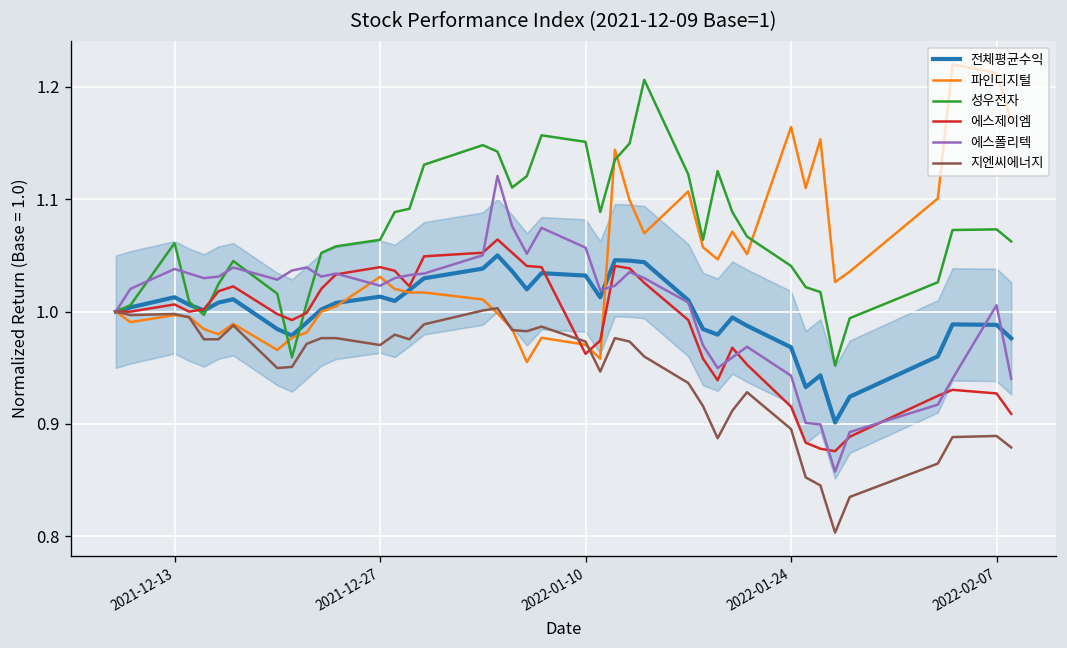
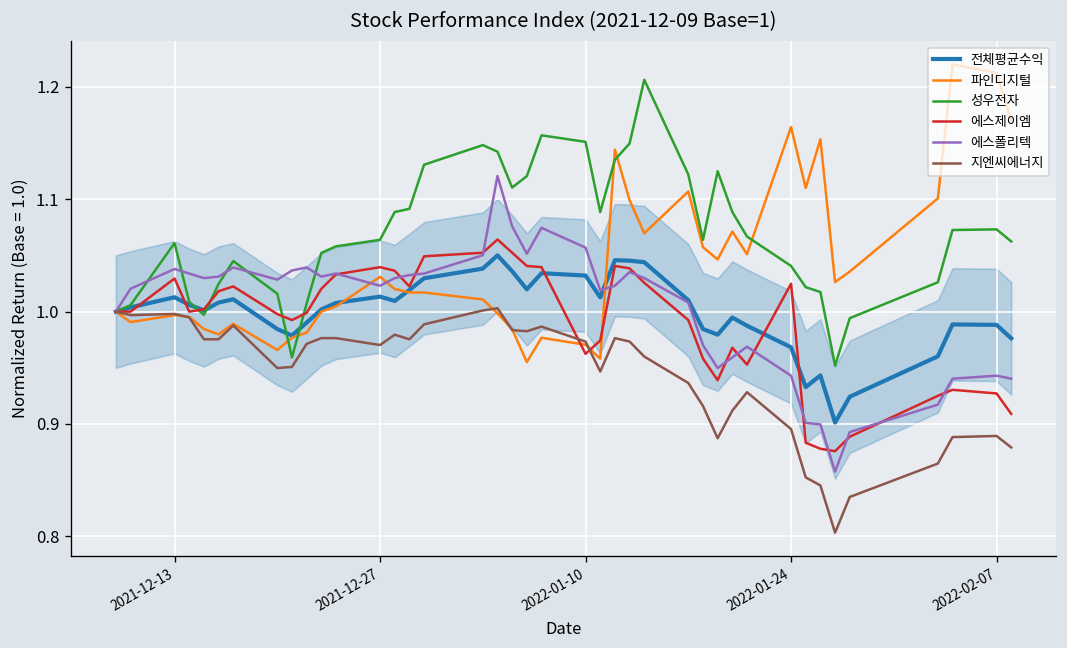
  {
    "파인디지털": {
      "2021-12-27": 1.03,
      "2022-01-10": 0.97,
      "2022-01-24": 1.16
    },
    "성우전자": {
      "2022-01-10": 1.15,
      "2022-01-24": 1.04,
      "2022-02-07": 1.07
    },
    "에스제이엠": {
-     "2021-12-13": 1.01,
+     "2021-12-13": 1.03,
      "2021-12-27": 1.04,
      "2022-01-10": 0.96,
-     "2022-01-24": 0.92,
+     "2022-01-24": 1.02,
      "2022-02-07": 0.93
    },
    "에스폴리텍": {
      "2021-12-13": 1.04,
      "2021-12-27": 1.02,
      "2022-01-10": 1.06,
      "2022-01-24": 0.94,
-     "2022-02-07": 1.01
+     "2022-02-07": 0.94
    },
    "지엔씨에너지": {
      "2021-12-27": 0.97,
      "2022-01-10": 0.97,
      "2022-01-24": 0.90,
      "2022-02-07": 0.89
    }
  }
